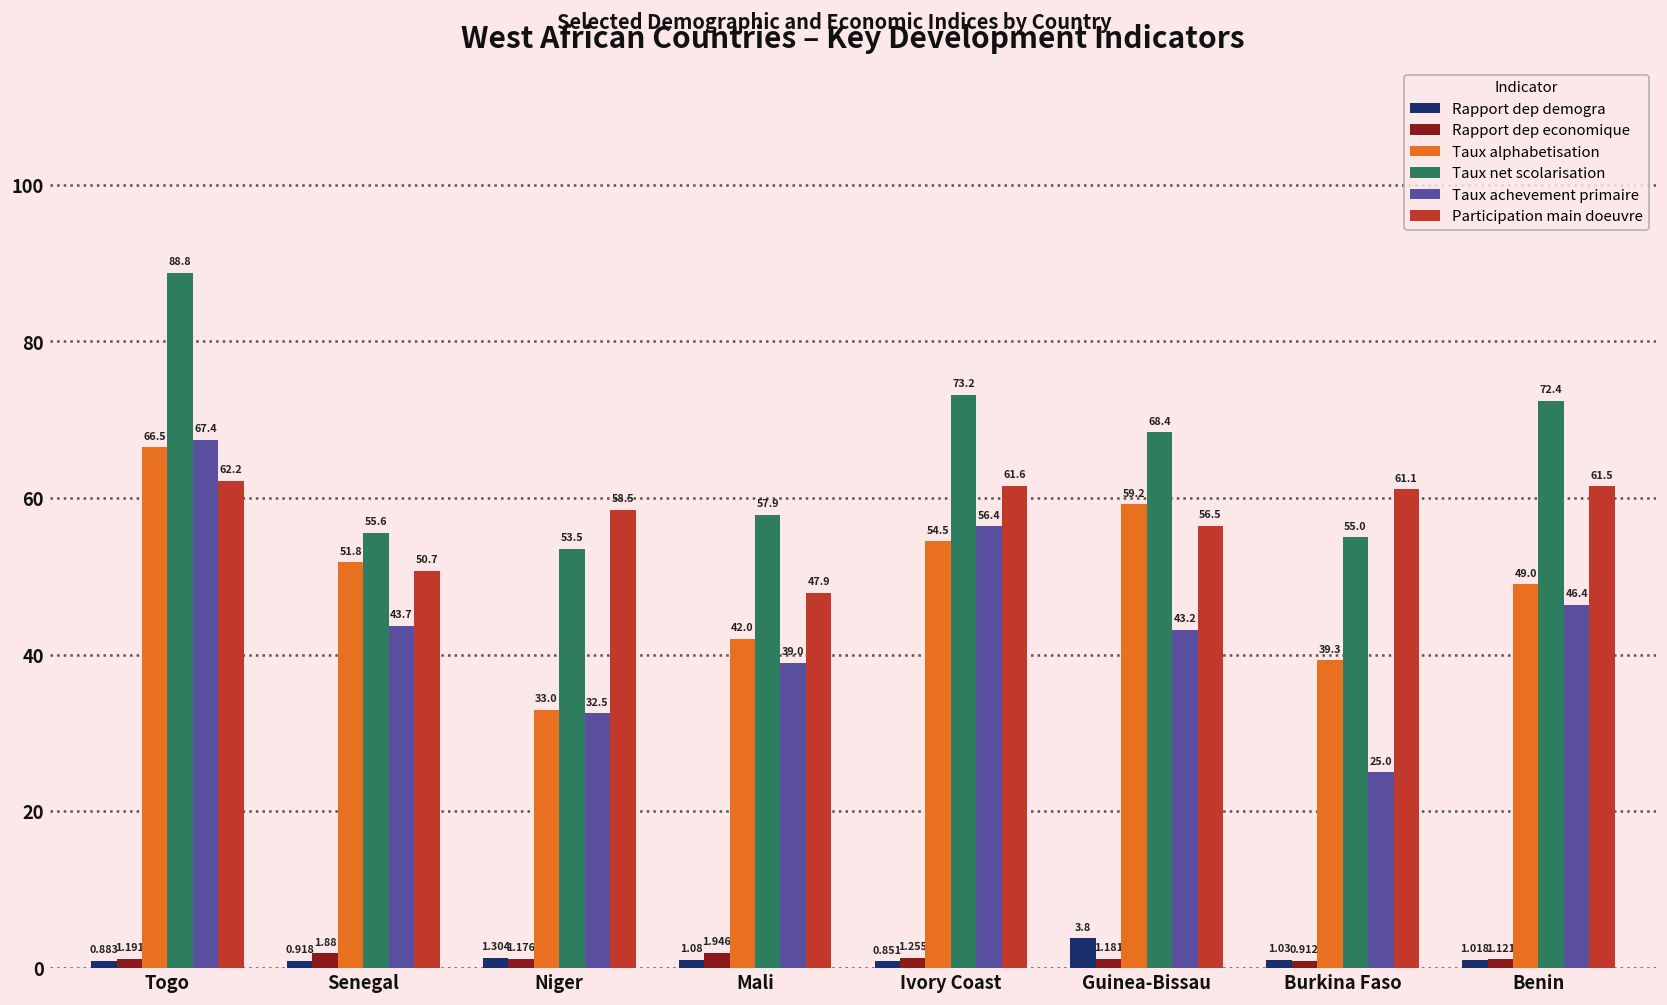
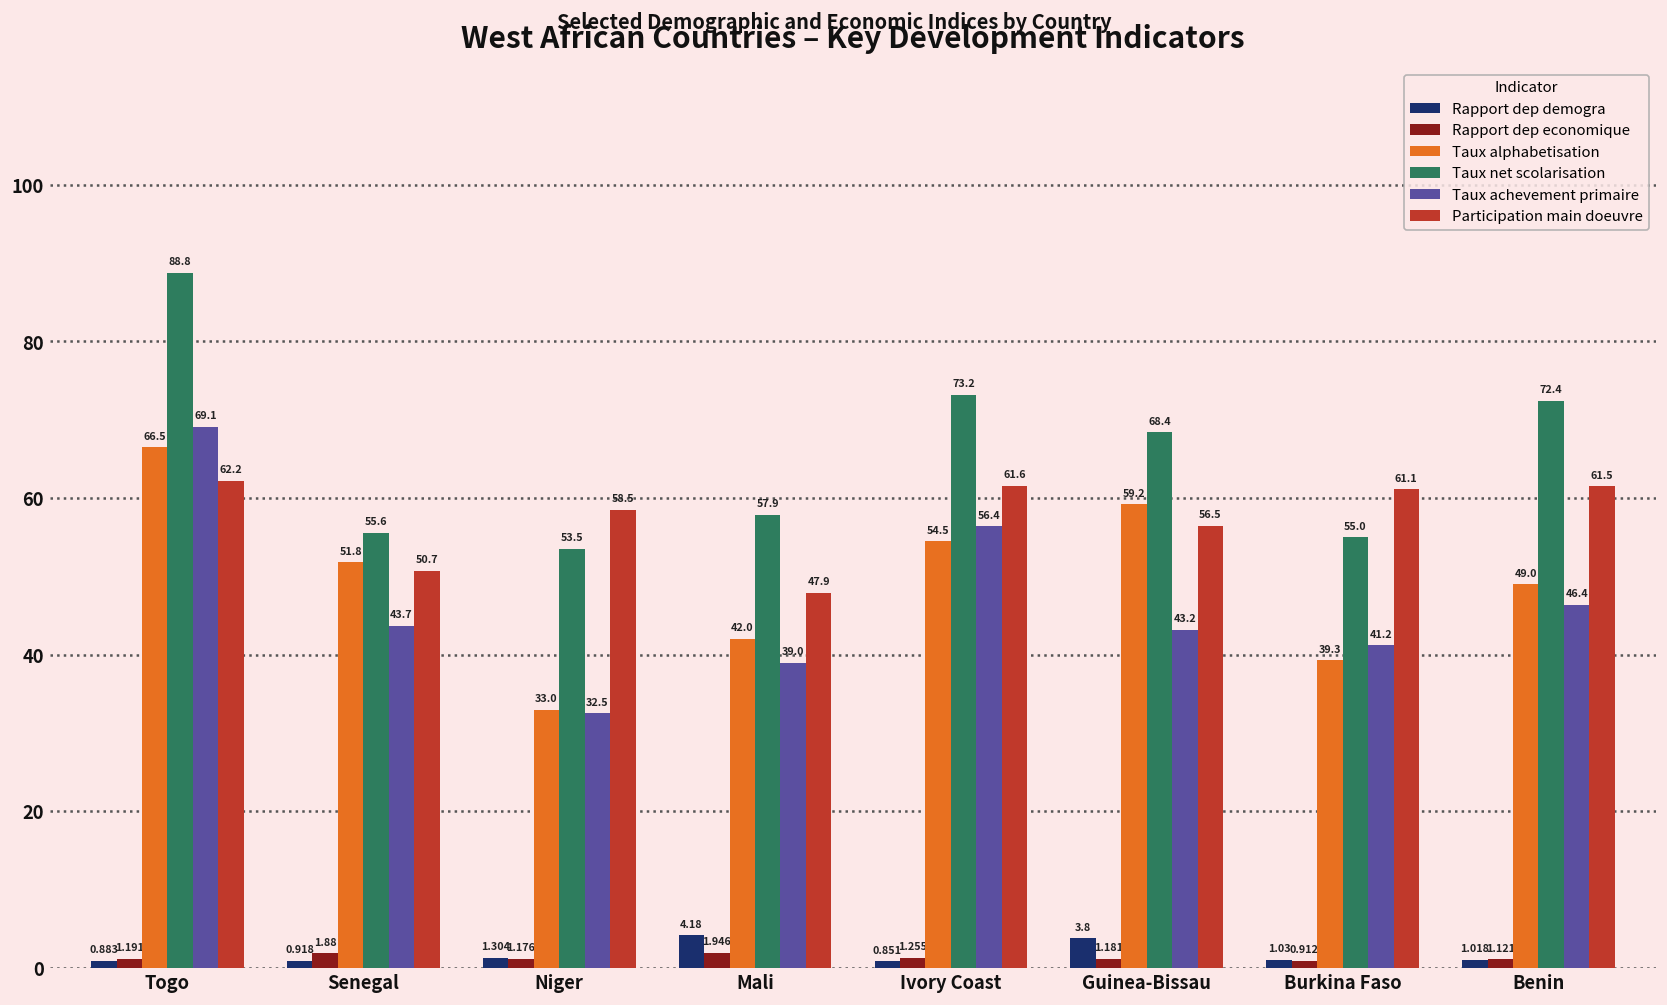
  {
    "Rapport dep demogra": {
      "Togo": 0.883,
      "Senegal": 0.918,
      "Niger": 1.304,
-     "Mali": 1.08,
+     "Mali": 4.18,
      "Ivory Coast": 0.851,
      "Guinea-Bissau": 3.8,
      "Burkina Faso": 1.03,
      "Benin": 1.018
    },
    "Rapport dep economique": {
      "Togo": 1.191,
      "Senegal": 1.88,
      "Niger": 1.176,
      "Mali": 1.946,
      "Ivory Coast": 1.255,
      "Guinea-Bissau": 1.181,
      "Burkina Faso": 0.912,
      "Benin": 1.121
    },
    "Taux alphabetisation": {
      "Togo": 66.5,
      "Senegal": 51.8,
      "Niger": 33.0,
      "Mali": 42.0,
      "Ivory Coast": 54.5,
      "Guinea-Bissau": 59.2,
      "Burkina Faso": 39.3,
      "Benin": 49.0
    },
    "Taux net scolarisation": {
      "Togo": 88.8,
      "Senegal": 55.6,
      "Niger": 53.5,
      "Mali": 57.9,
      "Ivory Coast": 73.2,
      "Guinea-Bissau": 68.4,
      "Burkina Faso": 55.0,
      "Benin": 72.4
    },
    "Taux achevement primaire": {
-     "Togo": 67.4,
+     "Togo": 69.1,
      "Senegal": 43.7,
      "Niger": 32.5,
      "Mali": 39.0,
      "Ivory Coast": 56.4,
      "Guinea-Bissau": 43.2,
-     "Burkina Faso": 25.0,
+     "Burkina Faso": 41.2,
      "Benin": 46.4
    },
    "Participation main doeuvre": {
      "Togo": 62.2,
      "Senegal": 50.7,
      "Niger": 58.5,
      "Mali": 47.9,
      "Ivory Coast": 61.6,
      "Guinea-Bissau": 56.5,
      "Burkina Faso": 61.1,
      "Benin": 61.5
    }
  }
